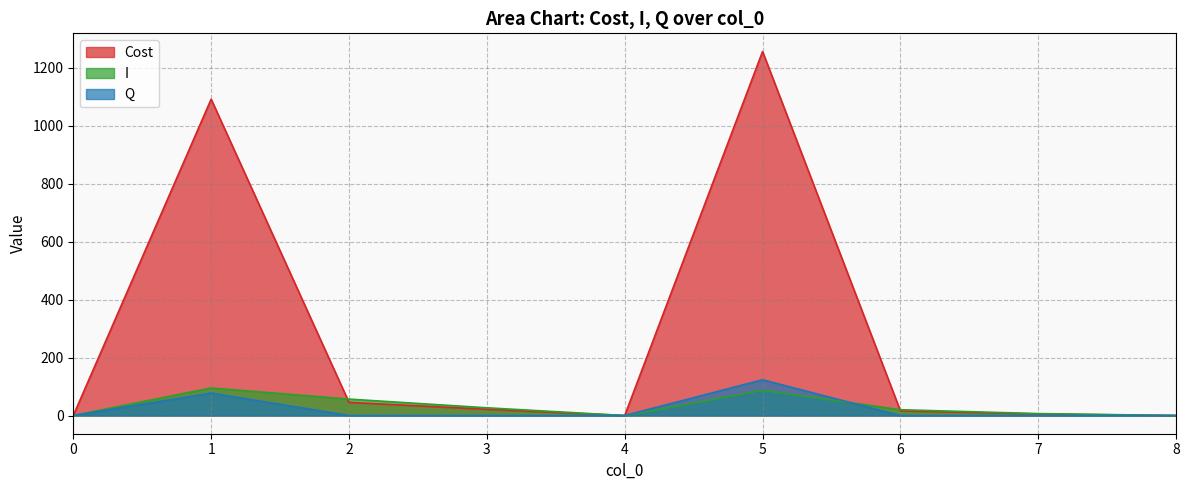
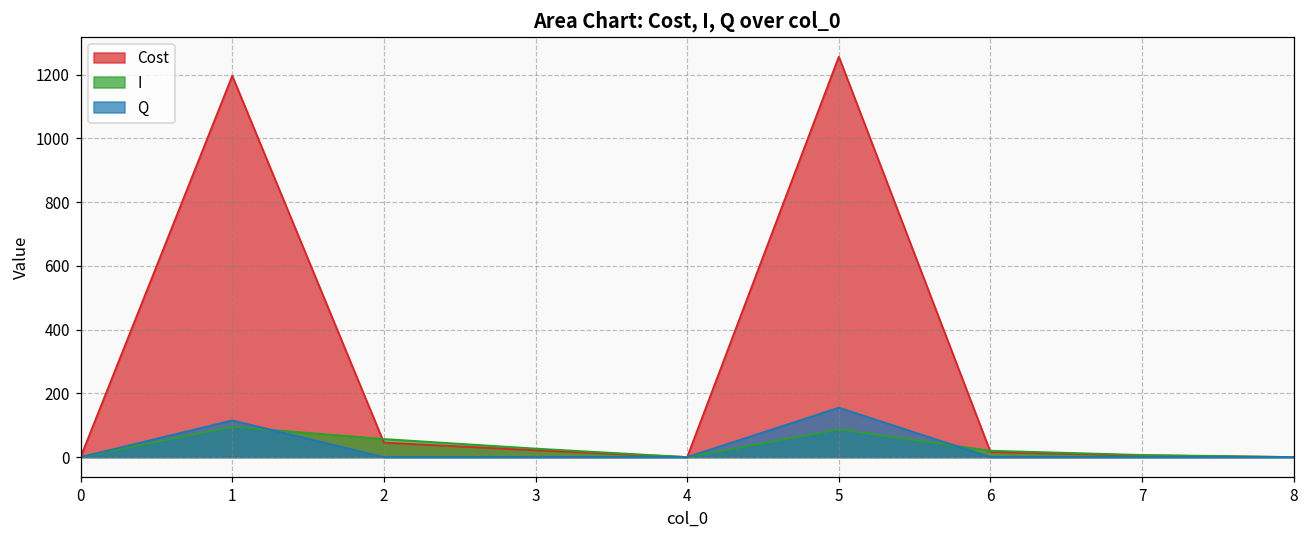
  {
    "Cost": {
-     "1": 1090,
+     "1": 1200,
      "2": 50,
      "5": 1260
    },
    "I": {
      "1": 90,
      "2": 60,
      "5": 90
    },
    "Q": {
-     "1": 80,
+     "1": 110,
      "2": 0,
      "3": 0,
-     "5": 120,
+     "5": 160,
      "6": 0
    }
  }
